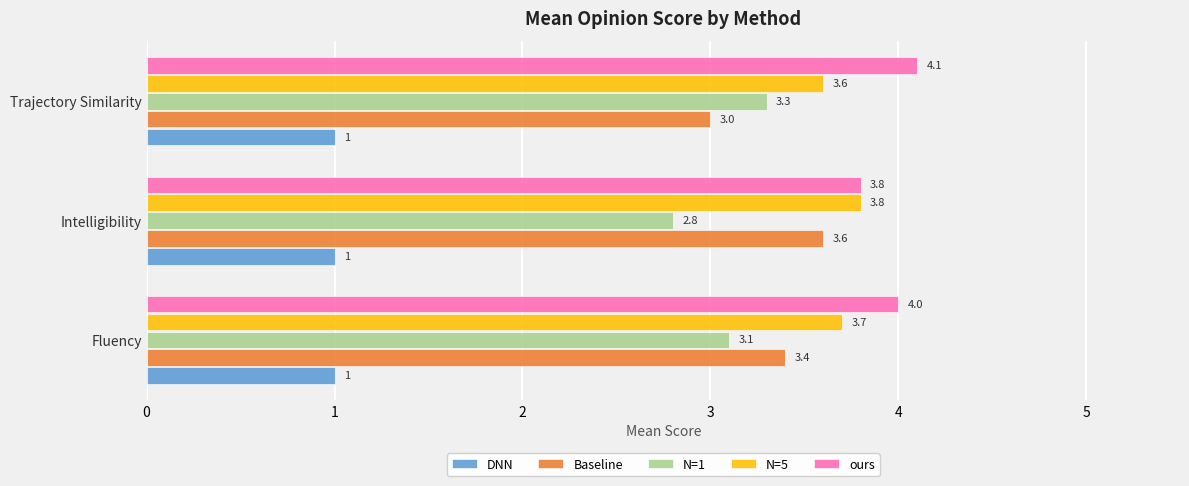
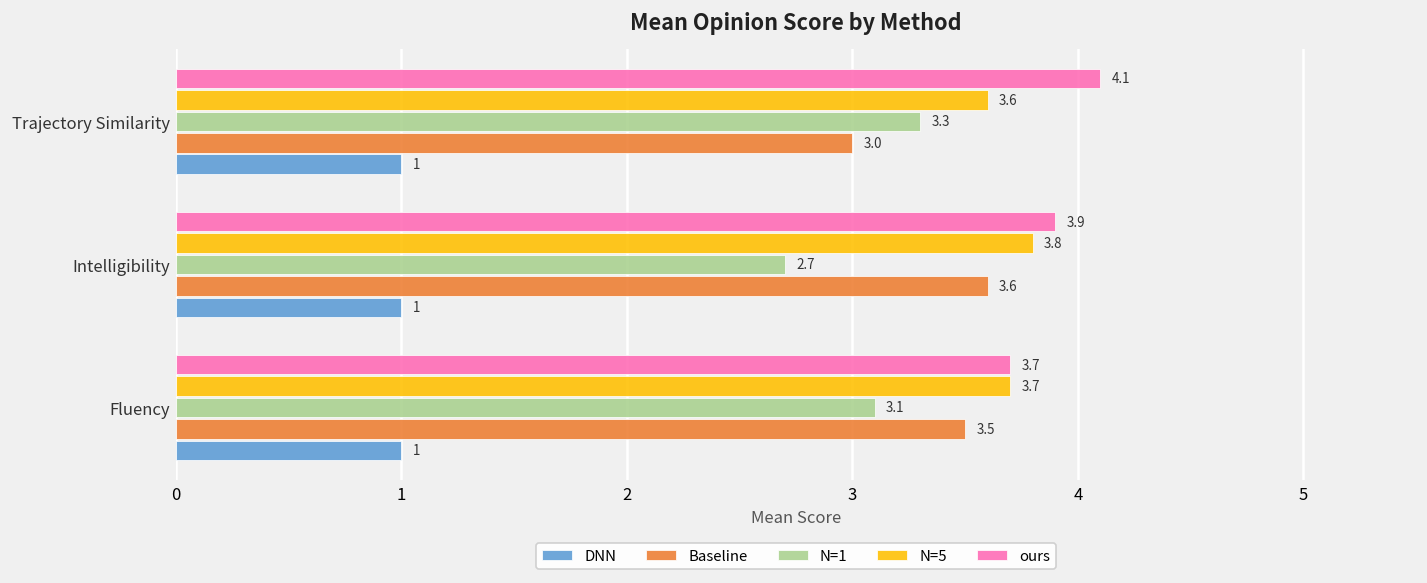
  {
    "DNN": {
      "Trajectory Similarity": 1,
      "Intelligibility": 1,
      "Fluency": 1
    },
    "Baseline": {
      "Trajectory Similarity": 3.0,
      "Intelligibility": 3.6,
-     "Fluency": 3.4
+     "Fluency": 3.5
    },
    "N=1": {
      "Trajectory Similarity": 3.3,
-     "Intelligibility": 2.8,
+     "Intelligibility": 2.7,
      "Fluency": 3.1
    },
    "N=5": {
      "Trajectory Similarity": 3.6,
      "Intelligibility": 3.8,
      "Fluency": 3.7
    },
    "ours": {
      "Trajectory Similarity": 4.1,
-     "Intelligibility": 3.8,
-     "Fluency": 4.0
+     "Intelligibility": 3.9,
+     "Fluency": 3.7
    }
  }
